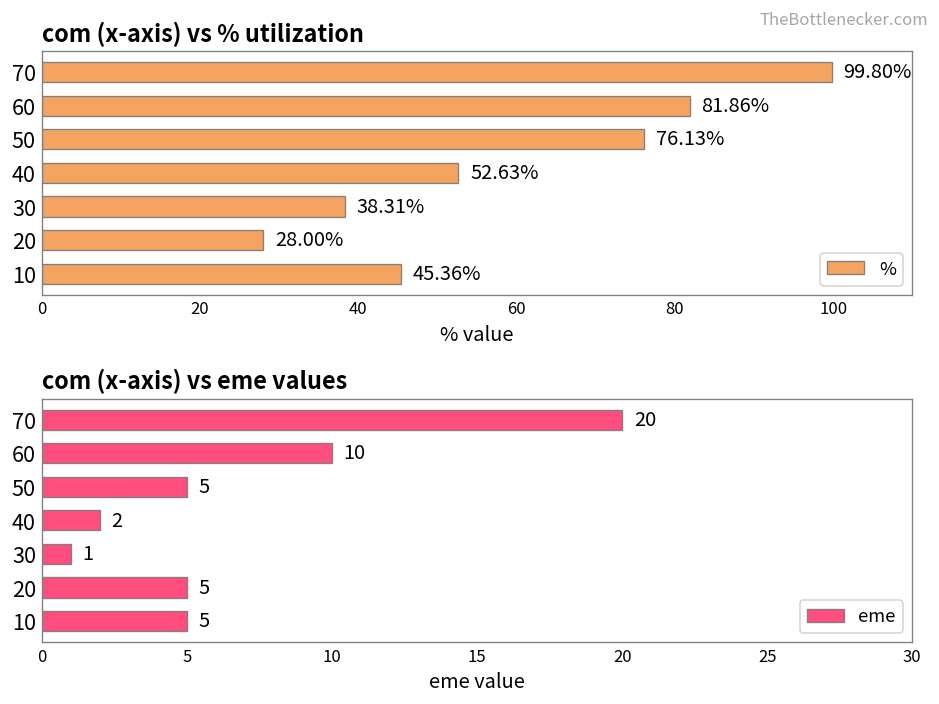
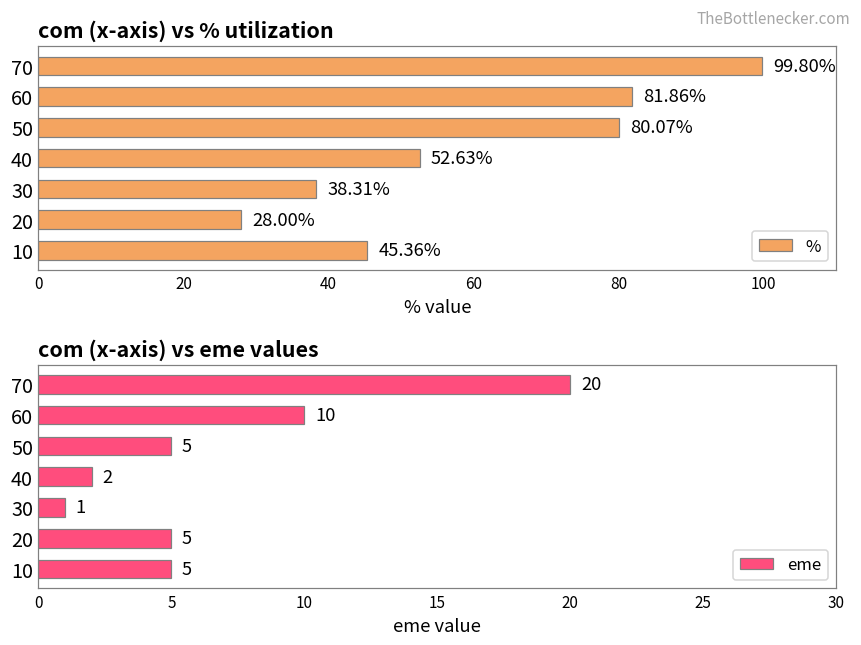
  {
    "com (x-axis) vs % utilization": {
      "70": "99.80%",
      "60": "81.86%",
-     "50": "76.13%",
+     "50": "80.07%",
      "40": "52.63%",
      "30": "38.31%",
      "20": "28.00%",
      "10": "45.36%"
    },
    "com (x-axis) vs eme values": {
      "70": "20",
      "60": "10",
      "50": "5",
      "40": "2",
      "30": "1",
      "20": "5",
      "10": "5"
    }
  }
